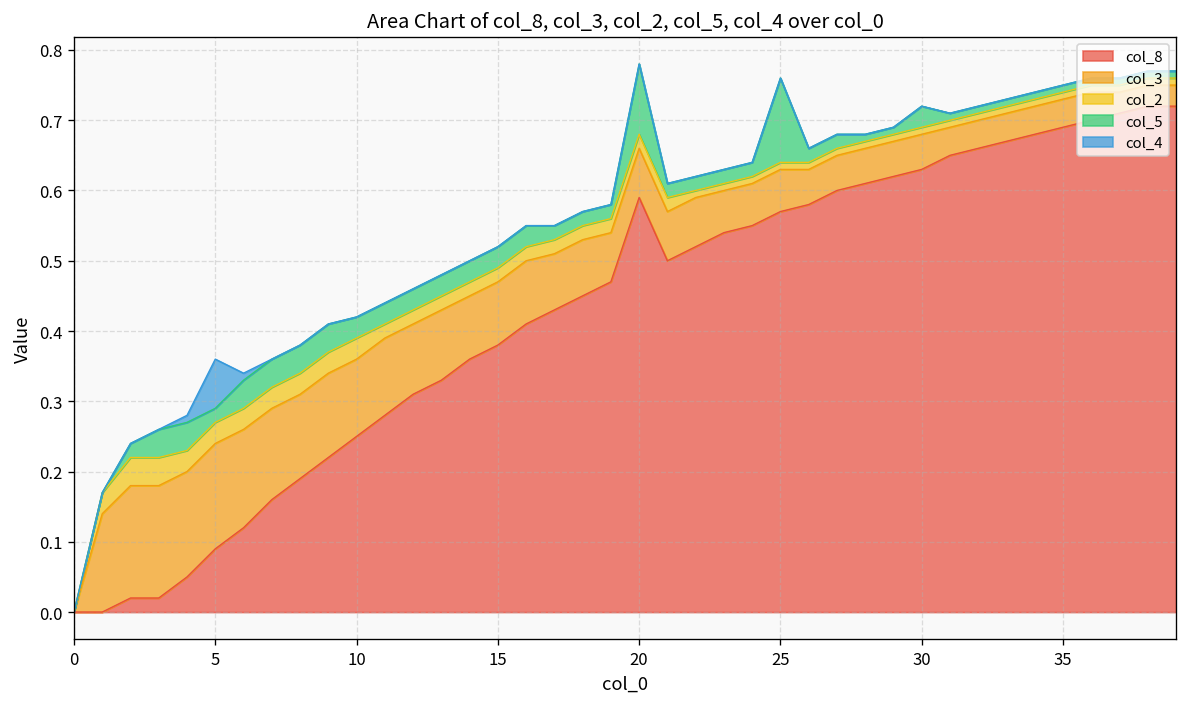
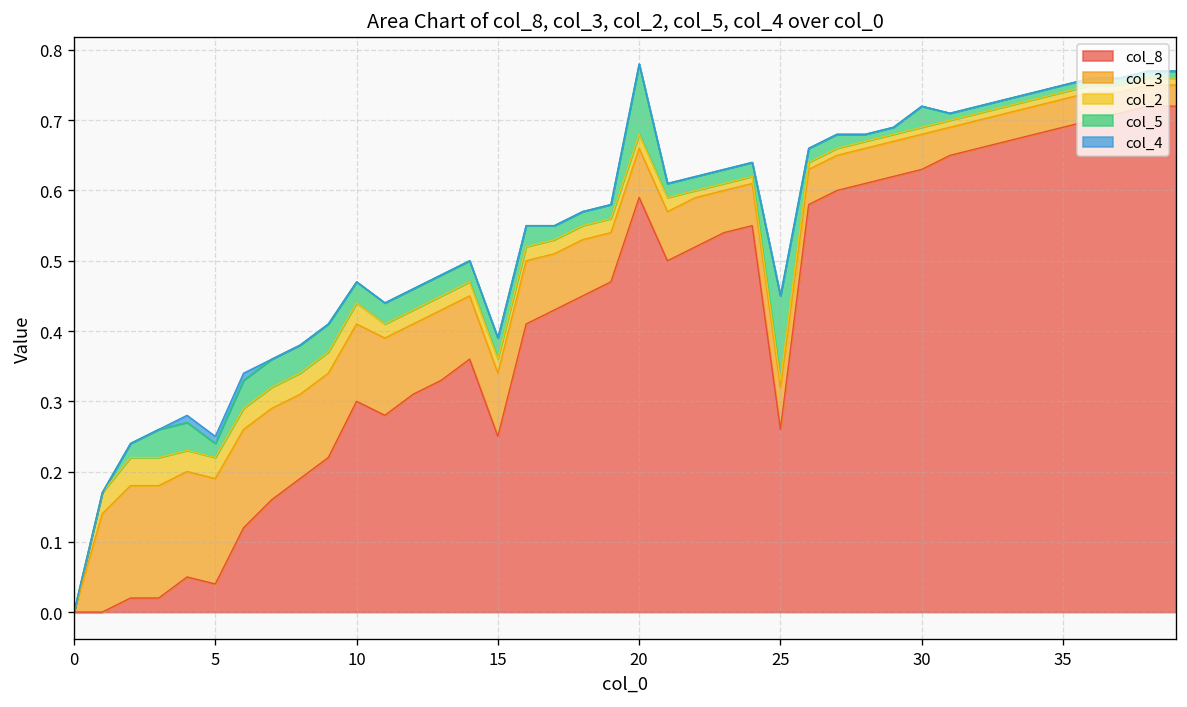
  {
    "col_8": {
-     "5": 0.09,
-     "10": 0.25,
-     "15": 0.38,
+     "5": 0.04,
+     "10": 0.30,
+     "15": 0.25,
      "20": 0.59,
-     "25": 0.57,
+     "25": 0.26,
      "30": 0.63,
      "35": 0.69
    },
    "col_5": {
      "5": 0.02
    },
    "col_4": {
-     "5": 0.07
+     "5": 0.01
    }
  }
